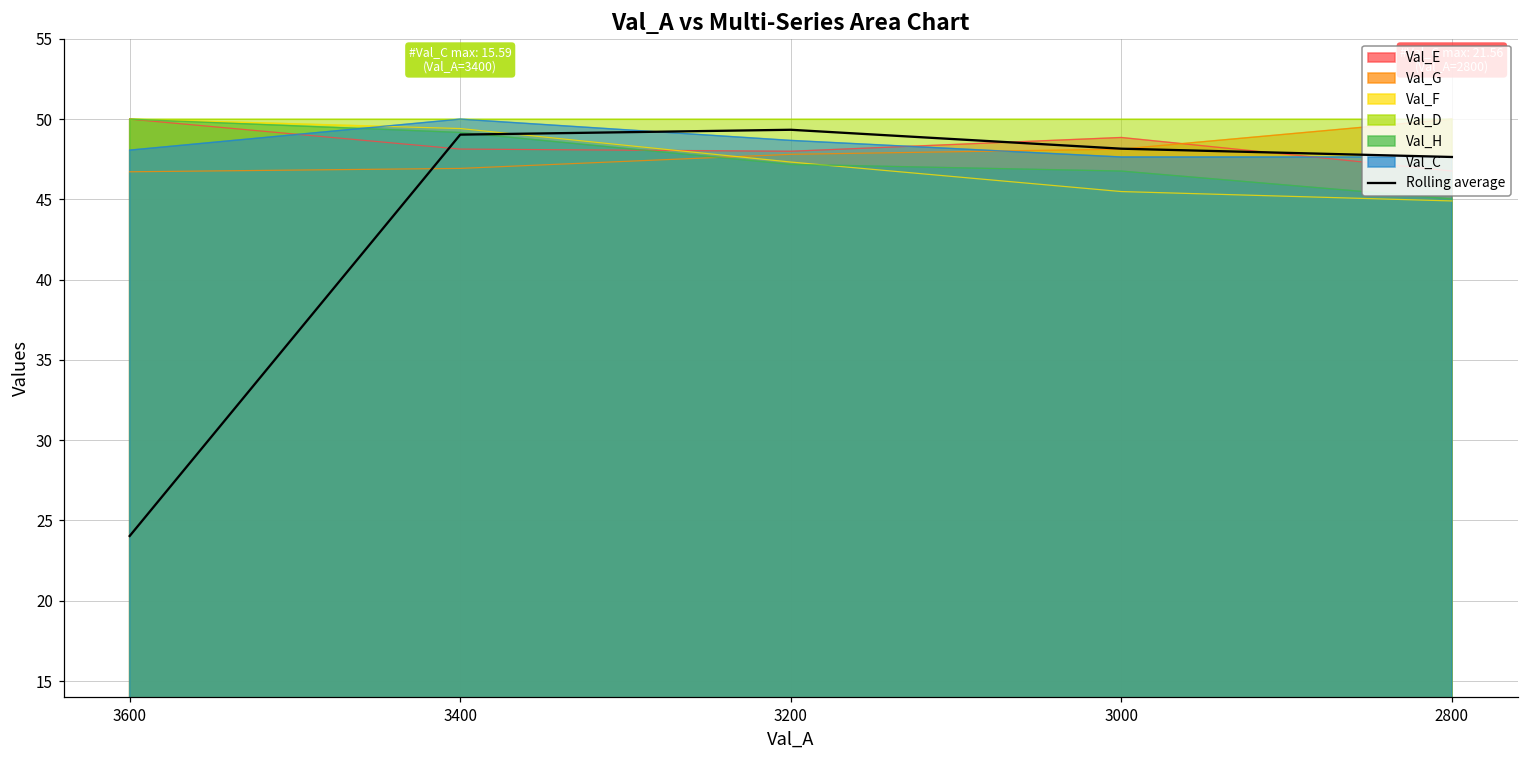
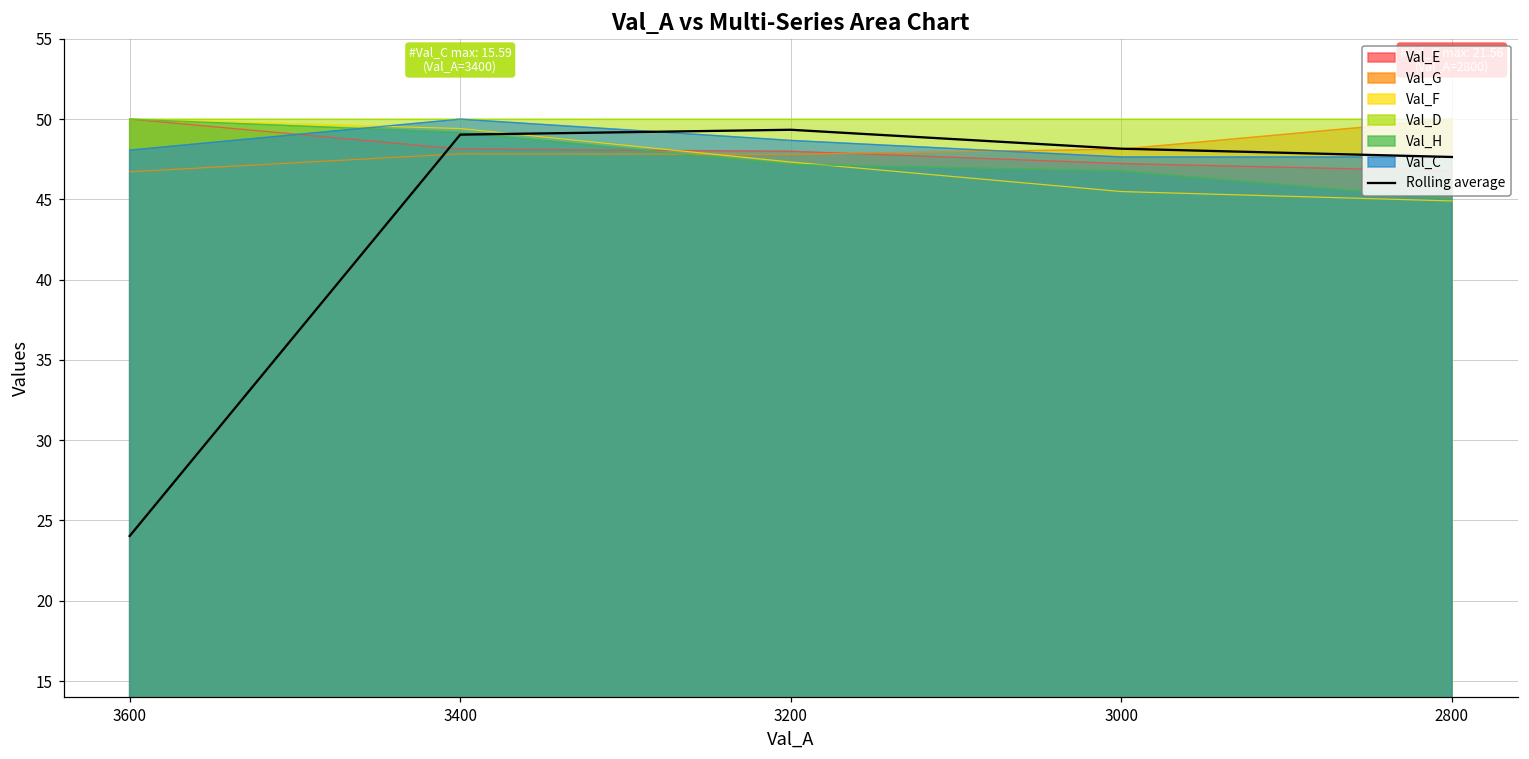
  {
    "Val_E": {
      "3400": 48.1,
      "3200": 48.0,
-     "3000": 48.9
+     "3000": 47.2
    },
    "Val_G": {
      "3600": 46.7,
-     "3400": 46.9,
+     "3400": 47.8,
      "3200": 47.8
    },
    "Val_F": {
      "3400": 49.4,
      "3000": 45.5
    },
    "Val_D": {
      "3200": 50.0,
      "3000": 50.0
    },
    "Val_H": {
      "3000": 46.8
    },
    "Val_C": {
      "3600": 48.1,
      "3200": 48.7,
      "3000": 47.6
    },
    "Rolling average": {
      "3600": 24.0,
      "3200": 49.3
    }
  }
